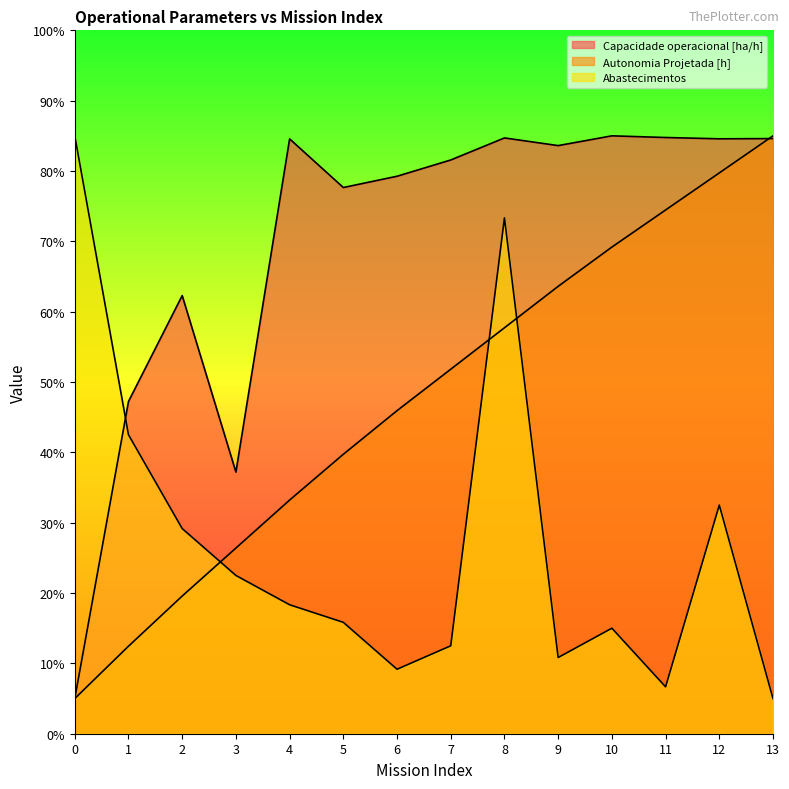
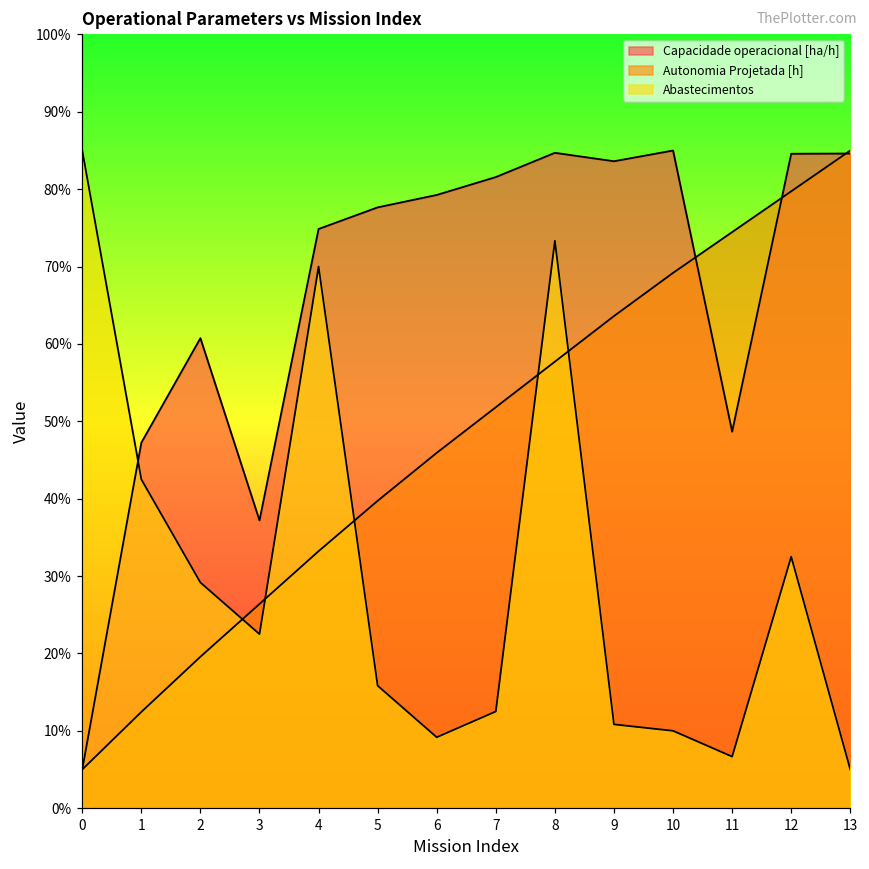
  {
    "Capacidade operacional [ha/h]": {
      "1": "47%",
-     "2": "62%",
+     "2": "61%",
      "3": "37%",
-     "4": "85%",
+     "4": "75%",
      "5": "78%",
      "6": "79%",
      "7": "82%",
      "8": "85%",
      "9": "84%",
      "10": "85%",
-     "11": "85%",
+     "11": "49%",
      "12": "85%",
      "13": "85%"
    },
    "Autonomia Projetada [h]": {
      "1": "12%",
      "2": "20%",
      "3": "26%",
      "4": "33%",
      "5": "40%",
      "6": "46%",
      "7": "52%",
      "8": "58%",
      "9": "64%",
      "10": "69%",
      "11": "74%",
      "12": "80%",
      "13": "85%"
    },
    "Abastecimentos": {
      "0": "85%",
      "1": "43%",
      "2": "29%",
      "3": "23%",
-     "4": "18%",
+     "4": "70%",
      "5": "16%",
      "6": "9%",
      "7": "13%",
      "8": "73%",
      "9": "11%",
-     "10": "15%",
+     "10": "10%",
      "11": "7%",
      "12": "33%",
      "13": "5%"
    }
  }
